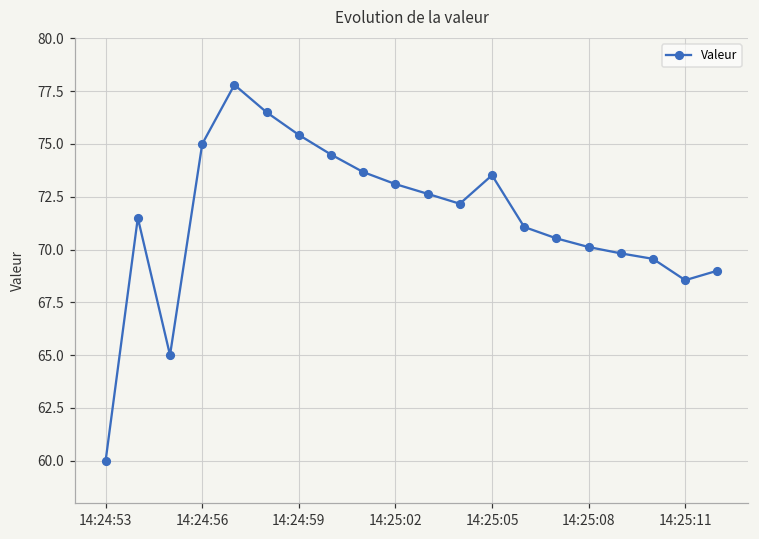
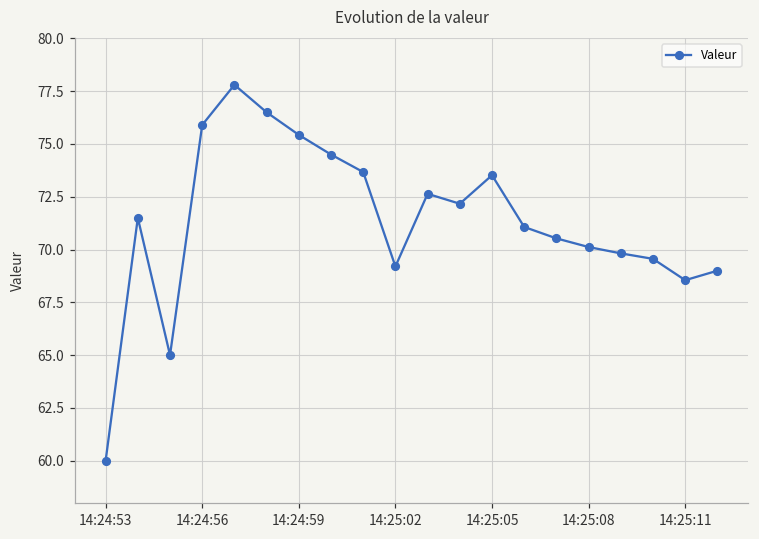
  {
    "14:24:53": 60.0,
-   "14:24:56": 75.0,
+   "14:24:56": 75.9,
    "14:24:59": 75.4,
-   "14:25:02": 73.1,
+   "14:25:02": 69.2,
    "14:25:05": 73.5,
    "14:25:08": 70.1,
    "14:25:11": 68.6
  }
